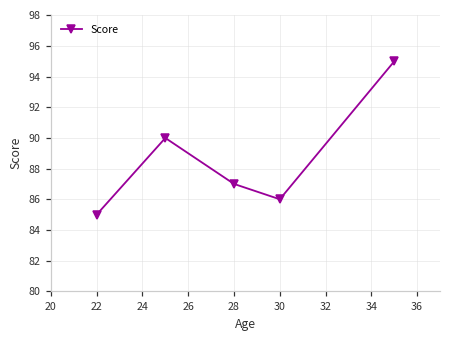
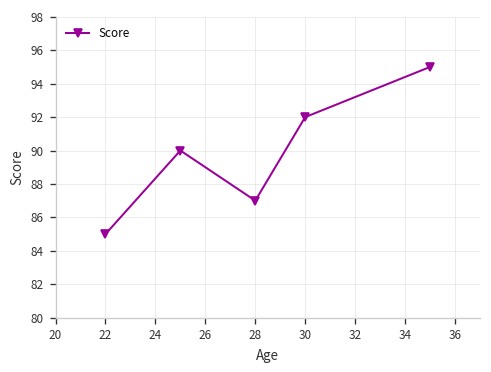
  {
    "22": 85,
    "28": 87,
-   "30": 86
+   "30": 92
  }
